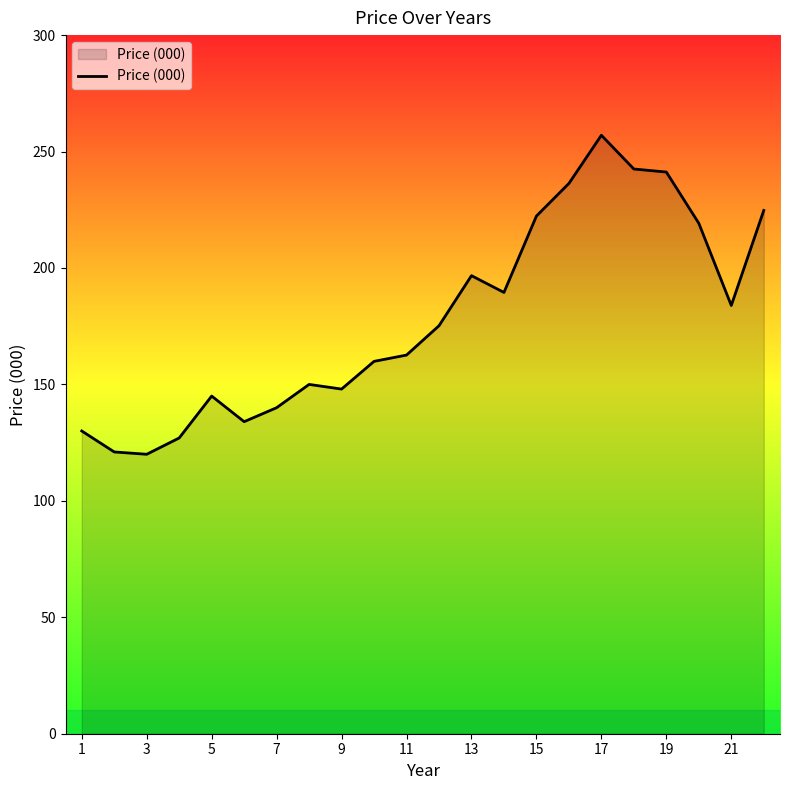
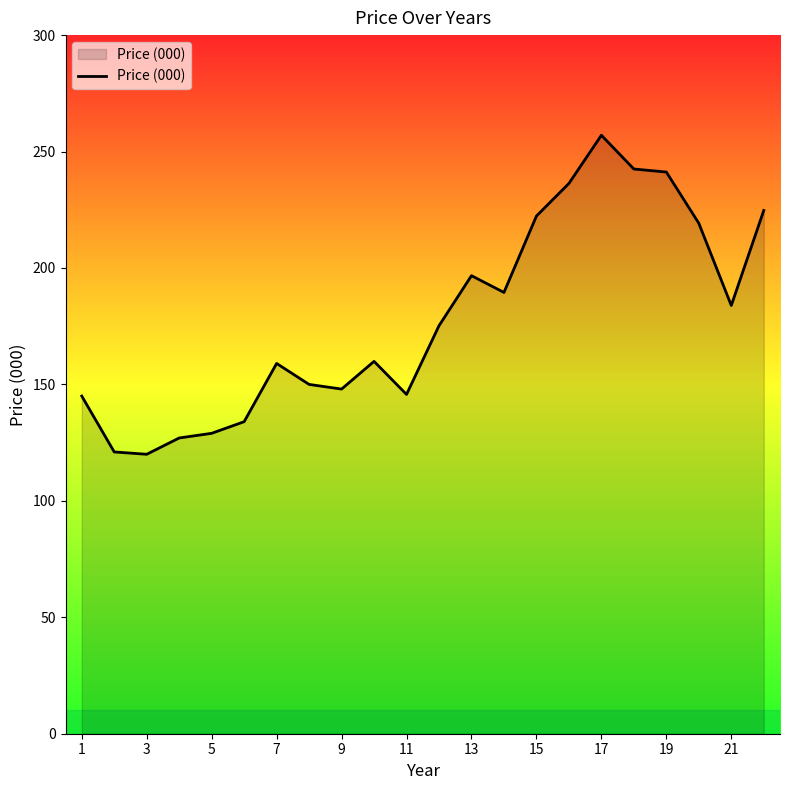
  {
-   "1": 130,
+   "1": 145,
    "3": 120,
-   "5": 145,
-   "7": 140,
+   "5": 129,
+   "7": 159,
    "9": 148,
-   "11": 163,
+   "11": 146,
    "13": 197,
    "15": 222,
    "17": 257,
    "19": 241,
    "21": 184
  }
